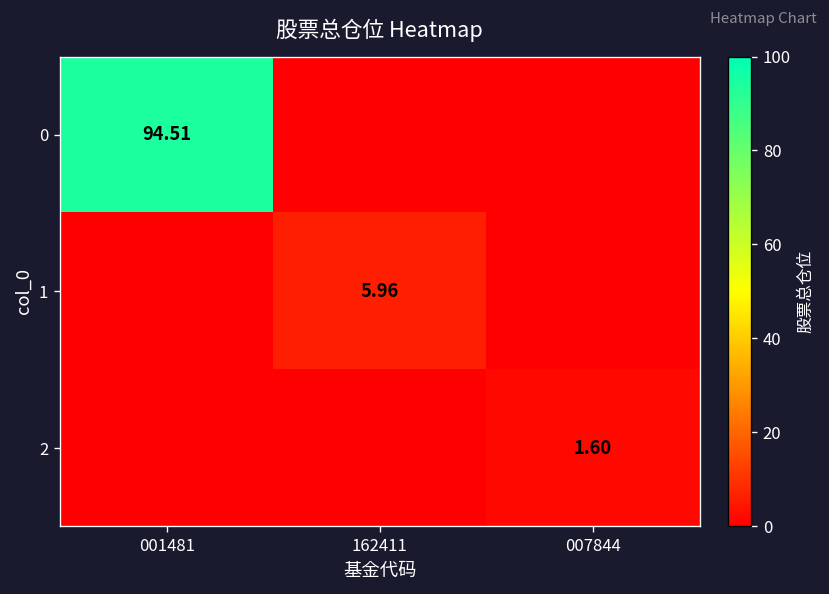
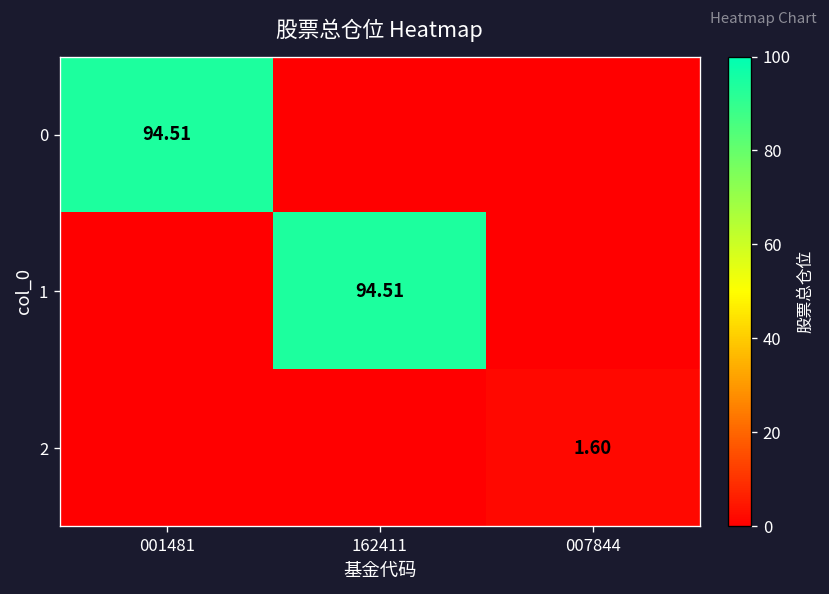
  {
    "0": {
      "001481": 94.51
    },
    "1": {
-     "162411": 5.96
+     "162411": 94.51
    },
    "2": {
      "007844": 1.60
    }
  }
